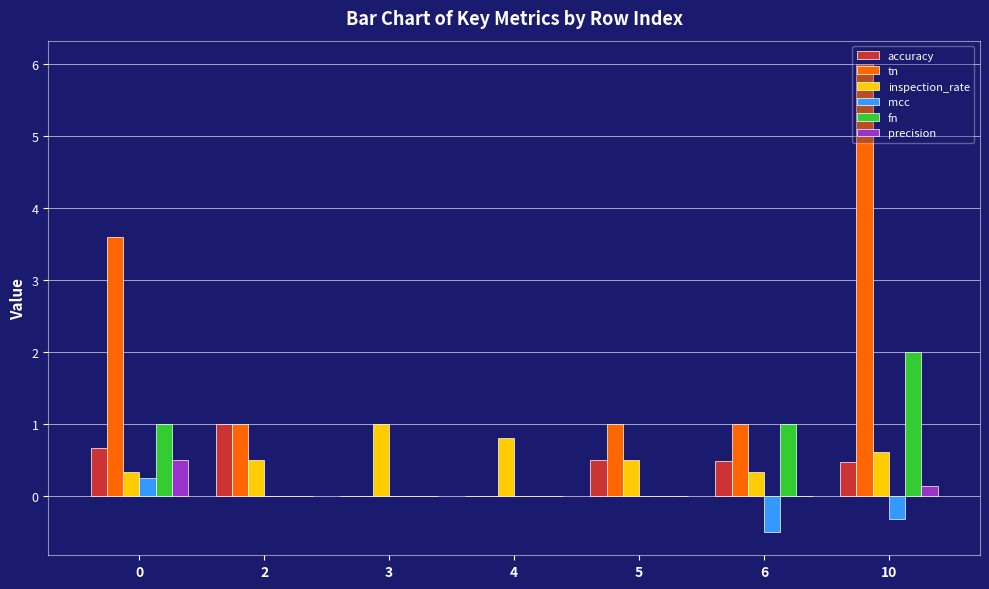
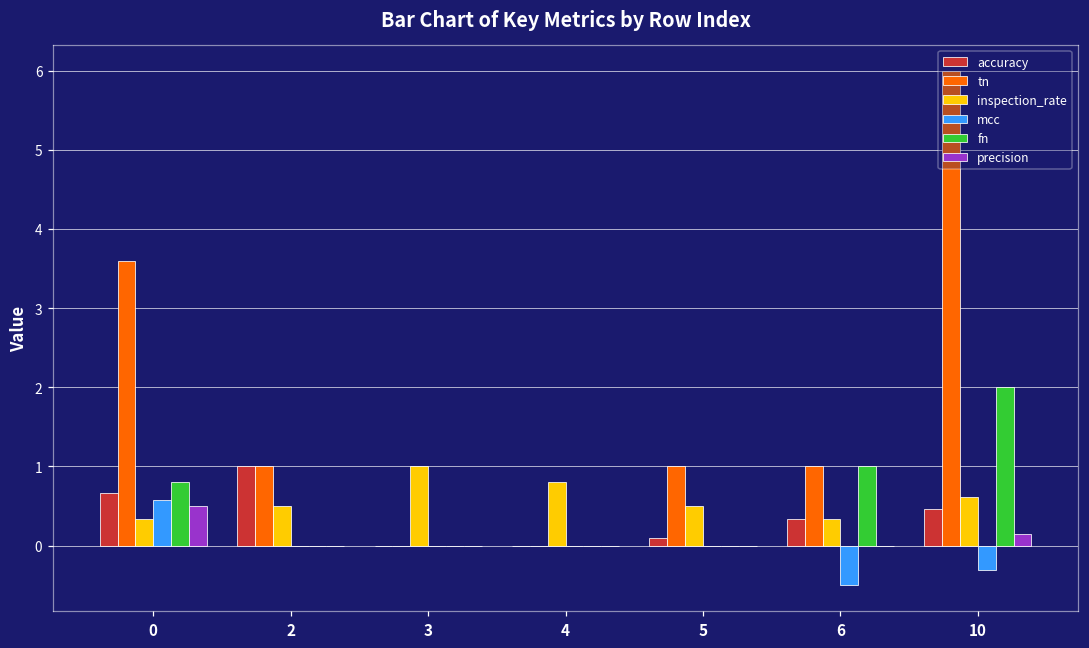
  {
    "accuracy": {
      "0": 0.7,
      "2": 1.0,
      "3": 0.0,
      "4": 0.0,
-     "5": 0.5,
-     "6": 0.5,
+     "5": 0.1,
+     "6": 0.3,
      "10": 0.5
    },
    "tn": {
      "0": 3.6,
      "2": 1.0,
      "3": 0.0,
      "4": 0.0,
      "5": 1.0,
      "6": 1.0
    },
    "inspection_rate": {
      "0": 0.3,
      "2": 0.5,
      "3": 1.0,
      "4": 0.8,
      "5": 0.5,
      "6": 0.3,
      "10": 0.6
    },
    "mcc": {
-     "0": 0.3,
+     "0": 0.6,
      "2": 0.0,
      "3": 0.0,
      "4": 0.0,
      "5": 0.0,
      "6": -0.5,
      "10": -0.3
    },
    "fn": {
-     "0": 1.0,
+     "0": 0.8,
      "2": 0.0,
      "3": 0.0,
      "4": 0.0,
      "5": 0.0,
      "6": 1.0,
      "10": 2.0
    },
    "precision": {
      "0": 0.5,
      "2": 0.0,
      "3": 0.0,
      "4": 0.0,
      "5": 0.0,
      "6": 0.0,
      "10": 0.1
    }
  }
